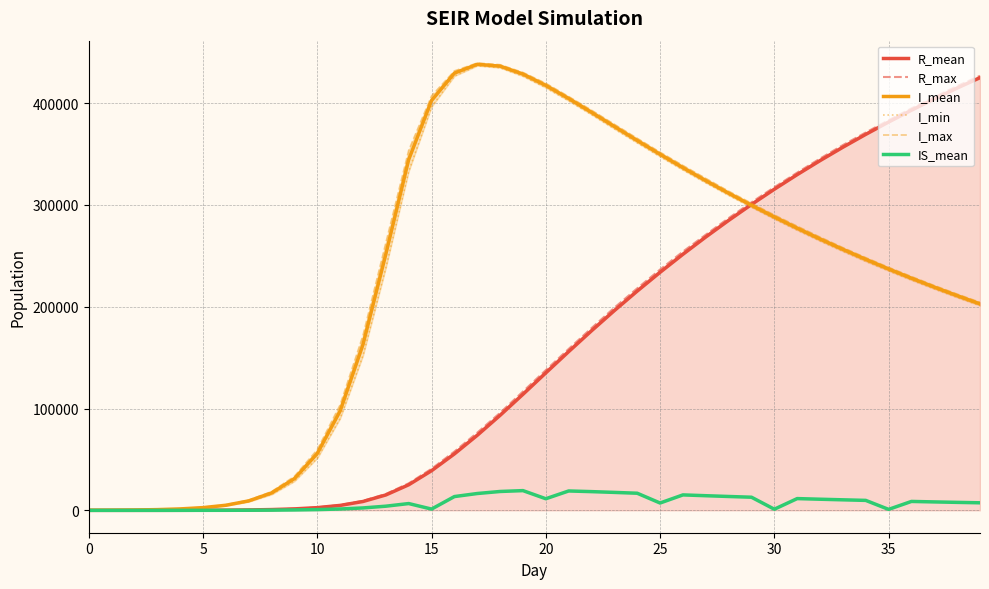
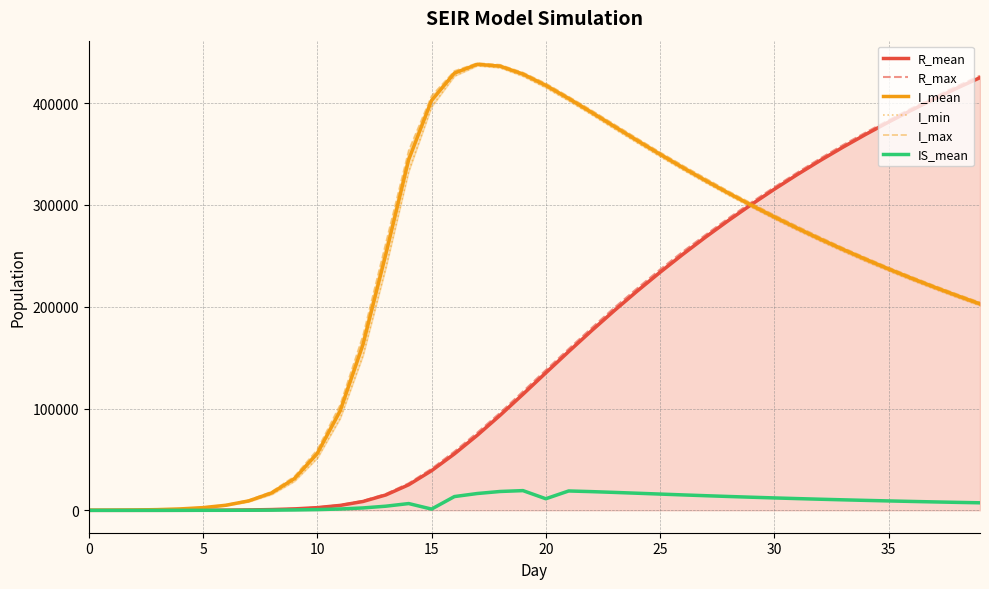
  {
    "IS_mean": {
      "15": 1000,
      "20": 11000,
-     "25": 7000,
-     "30": 1000,
-     "35": 1000
+     "25": 16000,
+     "30": 12000,
+     "35": 9000
    }
  }
